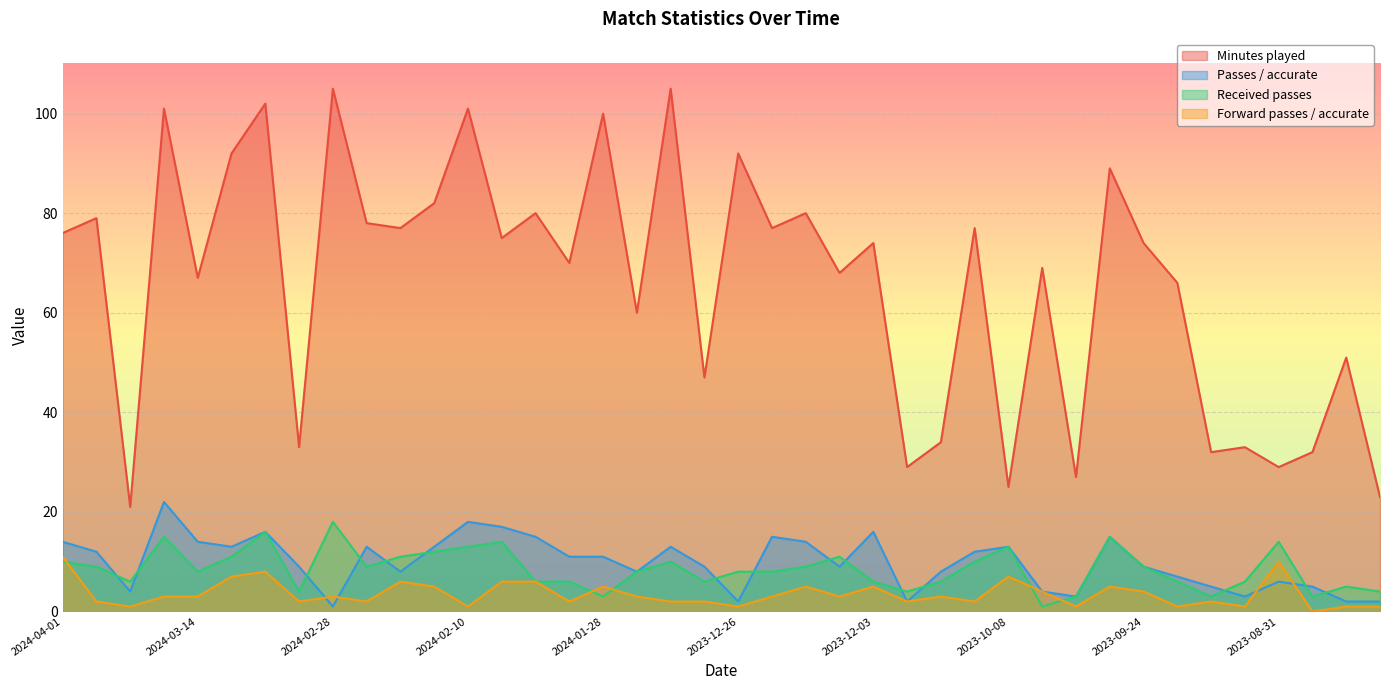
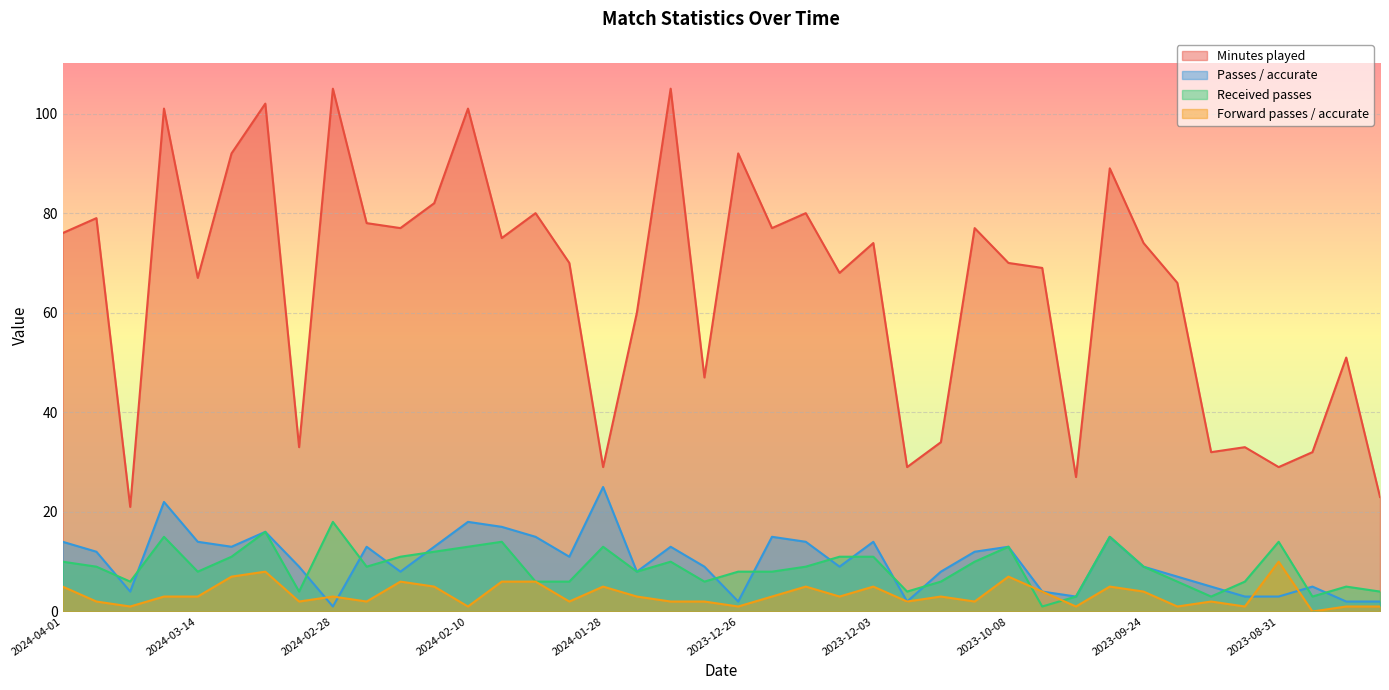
  {
    "Minutes played": {
      "2024-04-01": 76,
      "2024-03-14": 67,
      "2024-02-28": 105,
      "2024-02-10": 101,
-     "2024-01-28": 100,
+     "2024-01-28": 29,
      "2023-12-26": 92,
      "2023-12-03": 74,
-     "2023-10-08": 25,
+     "2023-10-08": 70,
      "2023-09-24": 74,
      "2023-08-31": 29
    },
    "Passes / accurate": {
      "2024-04-01": 14,
      "2024-03-14": 14,
      "2024-02-28": 1,
      "2024-02-10": 18,
-     "2024-01-28": 11,
+     "2024-01-28": 25,
      "2023-12-26": 2,
-     "2023-12-03": 16,
-     "2023-08-31": 6
+     "2023-12-03": 14,
+     "2023-08-31": 3
    },
    "Received passes": {
      "2024-04-01": 10,
      "2024-03-14": 8,
      "2024-02-28": 18,
      "2024-02-10": 13,
-     "2024-01-28": 3,
+     "2024-01-28": 13,
      "2023-12-26": 8,
-     "2023-12-03": 6,
+     "2023-12-03": 11,
      "2023-08-31": 14
    },
    "Forward passes / accurate": {
-     "2024-04-01": 11,
+     "2024-04-01": 5,
      "2024-03-14": 3,
      "2024-02-28": 3,
      "2024-02-10": 1,
      "2024-01-28": 5,
      "2023-12-26": 1,
      "2023-12-03": 5,
      "2023-10-08": 7,
      "2023-09-24": 4,
      "2023-08-31": 10
    }
  }
